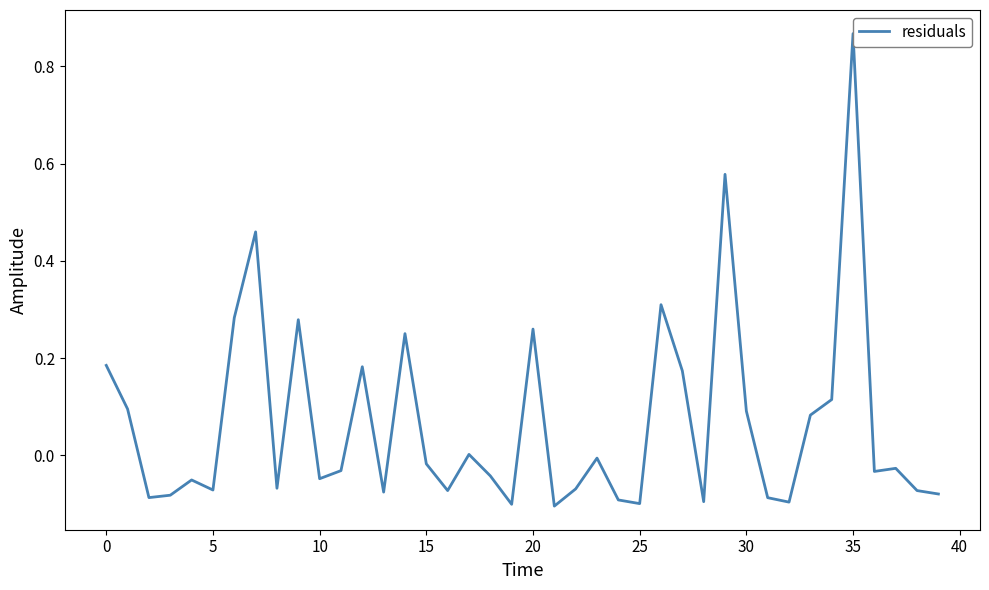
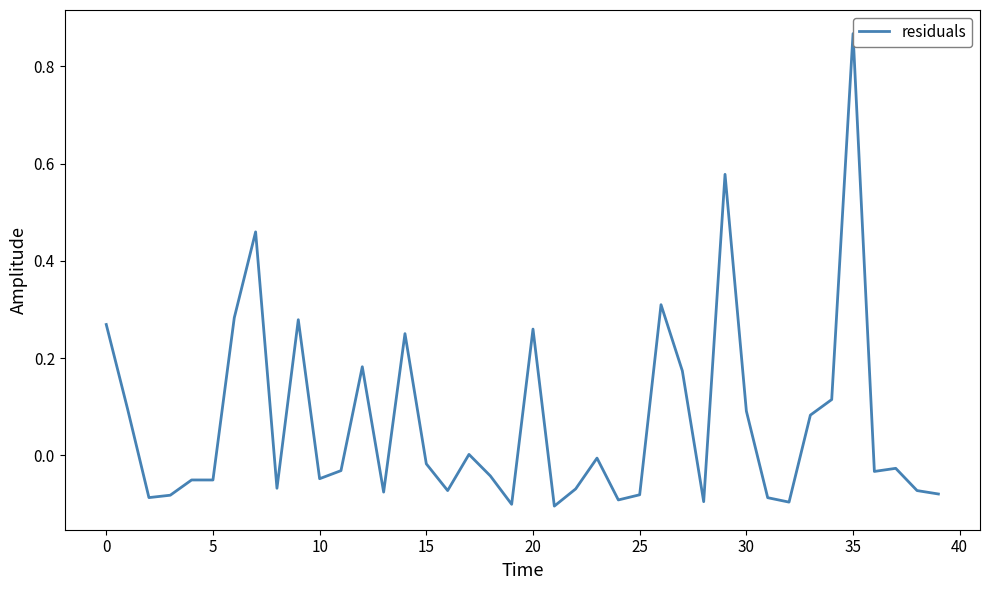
  {
-   "0": 0.18,
-   "5": -0.07,
+   "0": 0.27,
+   "5": -0.05,
    "10": -0.05,
    "15": -0.02,
    "20": 0.26,
-   "25": -0.10,
+   "25": -0.08,
    "30": 0.09
  }
